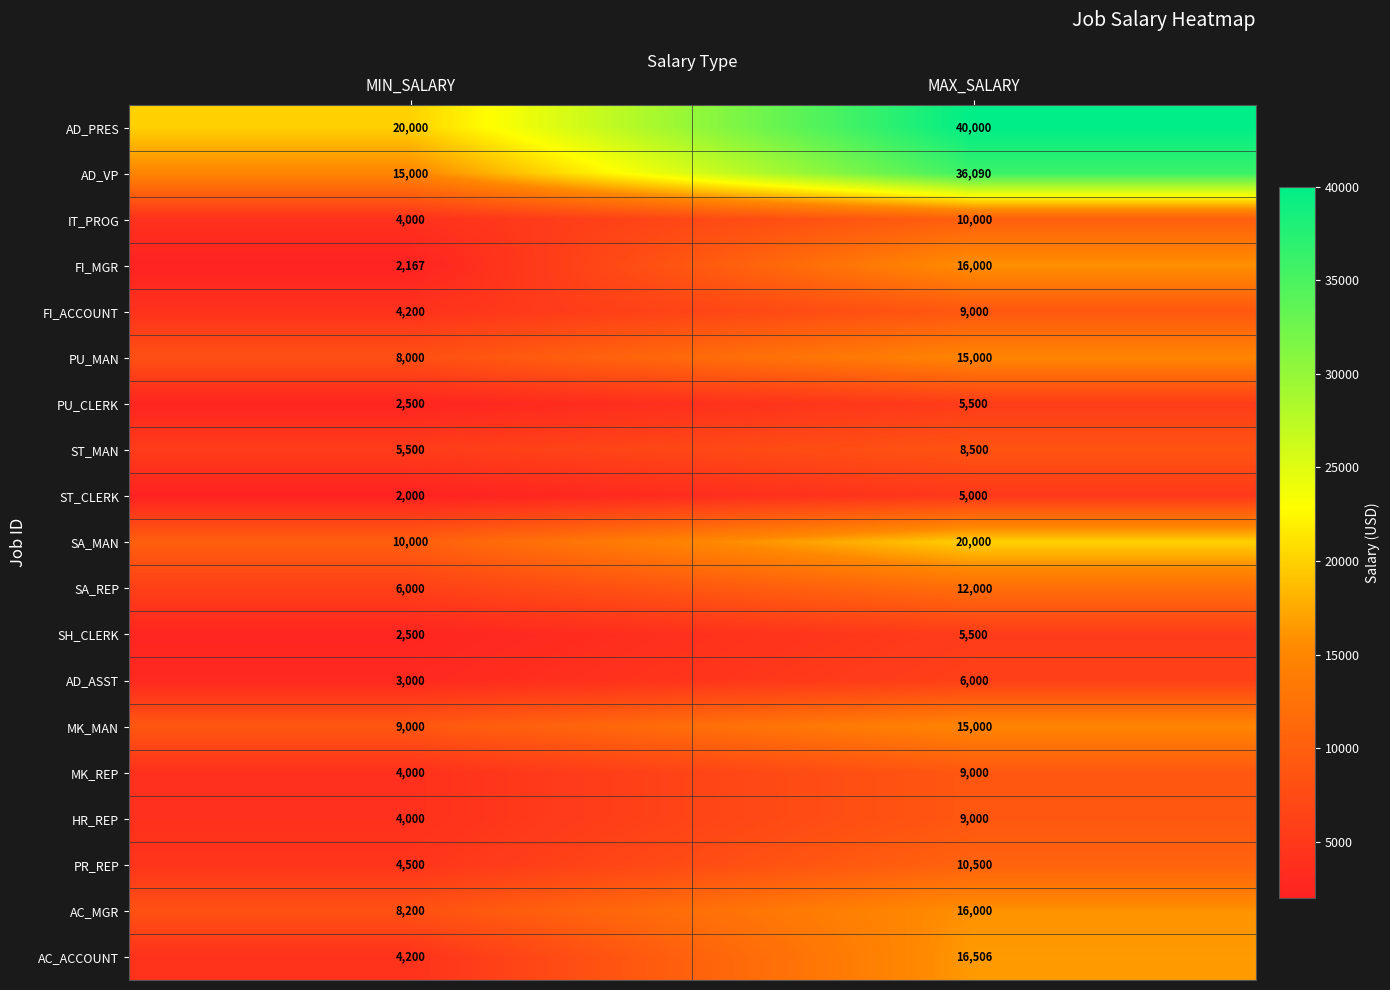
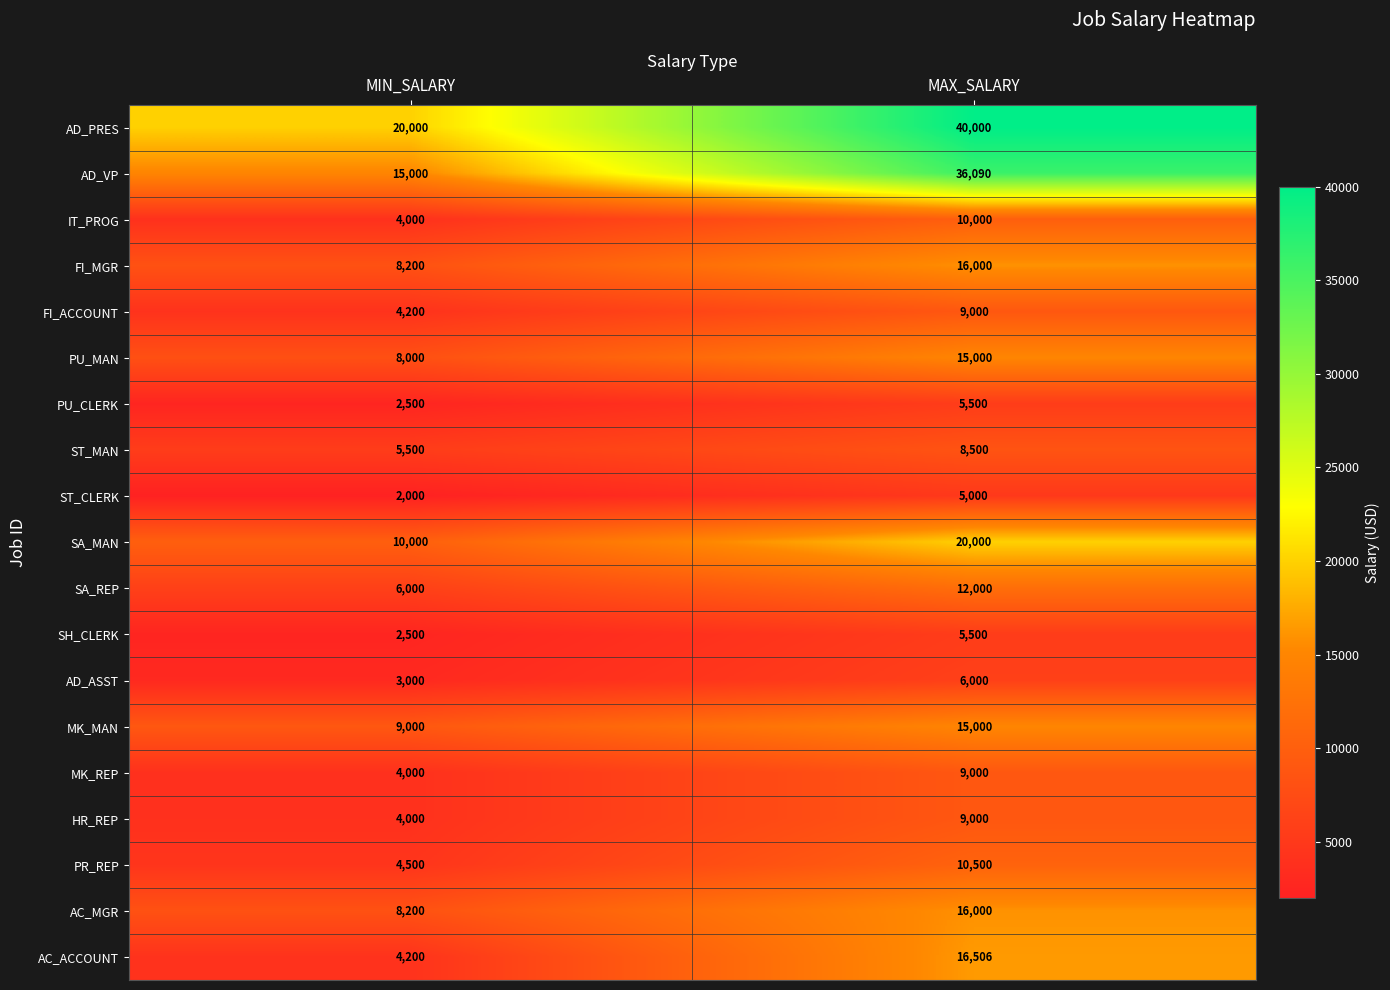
  {
    "AD_PRES": {
      "MIN_SALARY": "20,000",
      "MAX_SALARY": "40,000"
    },
    "AD_VP": {
      "MIN_SALARY": "15,000",
      "MAX_SALARY": "36,090"
    },
    "IT_PROG": {
      "MIN_SALARY": "4,000",
      "MAX_SALARY": "10,000"
    },
    "FI_MGR": {
-     "MIN_SALARY": "2,167",
+     "MIN_SALARY": "8,200",
      "MAX_SALARY": "16,000"
    },
    "FI_ACCOUNT": {
      "MIN_SALARY": "4,200",
      "MAX_SALARY": "9,000"
    },
    "PU_MAN": {
      "MIN_SALARY": "8,000",
      "MAX_SALARY": "15,000"
    },
    "PU_CLERK": {
      "MIN_SALARY": "2,500",
      "MAX_SALARY": "5,500"
    },
    "ST_MAN": {
      "MIN_SALARY": "5,500",
      "MAX_SALARY": "8,500"
    },
    "ST_CLERK": {
      "MIN_SALARY": "2,000",
      "MAX_SALARY": "5,000"
    },
    "SA_MAN": {
      "MIN_SALARY": "10,000",
      "MAX_SALARY": "20,000"
    },
    "SA_REP": {
      "MIN_SALARY": "6,000",
      "MAX_SALARY": "12,000"
    },
    "SH_CLERK": {
      "MIN_SALARY": "2,500",
      "MAX_SALARY": "5,500"
    },
    "AD_ASST": {
      "MIN_SALARY": "3,000",
      "MAX_SALARY": "6,000"
    },
    "MK_MAN": {
      "MIN_SALARY": "9,000",
      "MAX_SALARY": "15,000"
    },
    "MK_REP": {
      "MIN_SALARY": "4,000",
      "MAX_SALARY": "9,000"
    },
    "HR_REP": {
      "MIN_SALARY": "4,000",
      "MAX_SALARY": "9,000"
    },
    "PR_REP": {
      "MIN_SALARY": "4,500",
      "MAX_SALARY": "10,500"
    },
    "AC_MGR": {
      "MIN_SALARY": "8,200",
      "MAX_SALARY": "16,000"
    },
    "AC_ACCOUNT": {
      "MIN_SALARY": "4,200",
      "MAX_SALARY": "16,506"
    }
  }
